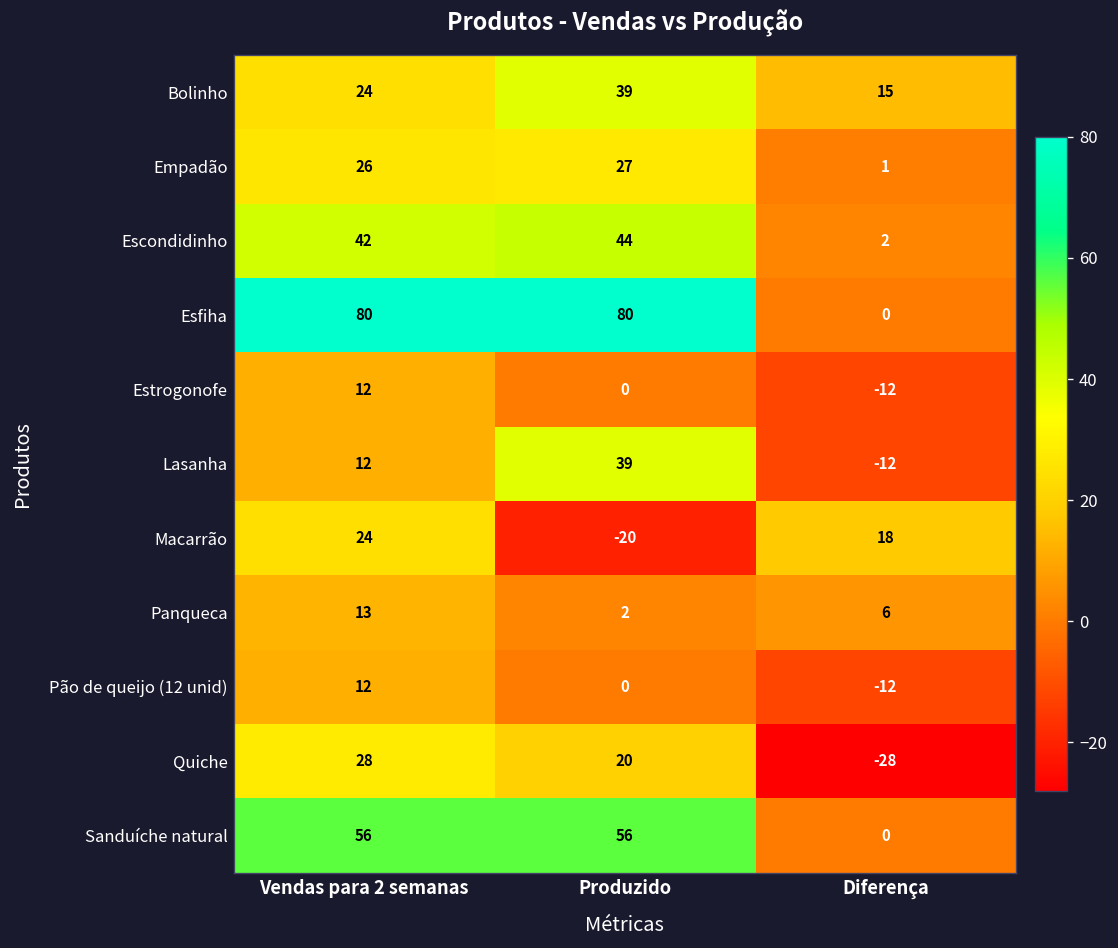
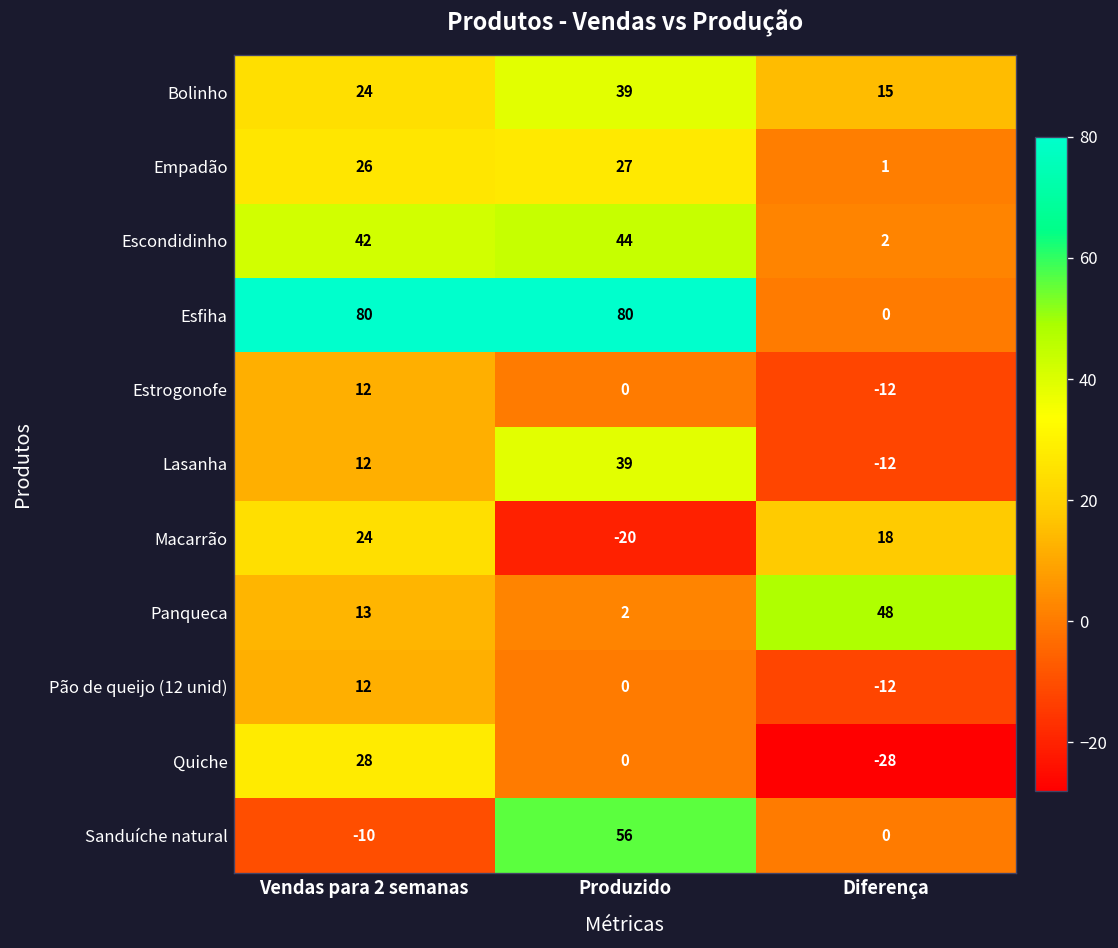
  {
    "Bolinho": {
      "Vendas para 2 semanas": 24,
      "Produzido": 39,
      "Diferença": 15
    },
    "Empadão": {
      "Vendas para 2 semanas": 26,
      "Produzido": 27,
      "Diferença": 1
    },
    "Escondidinho": {
      "Vendas para 2 semanas": 42,
      "Produzido": 44,
      "Diferença": 2
    },
    "Esfiha": {
      "Vendas para 2 semanas": 80,
      "Produzido": 80,
      "Diferença": 0
    },
    "Estrogonofe": {
      "Vendas para 2 semanas": 12,
      "Produzido": 0,
      "Diferença": -12
    },
    "Lasanha": {
      "Vendas para 2 semanas": 12,
      "Produzido": 39,
      "Diferença": -12
    },
    "Macarrão": {
      "Vendas para 2 semanas": 24,
      "Produzido": -20,
      "Diferença": 18
    },
    "Panqueca": {
      "Vendas para 2 semanas": 13,
      "Produzido": 2,
-     "Diferença": 6
+     "Diferença": 48
    },
    "Pão de queijo (12 unid)": {
      "Vendas para 2 semanas": 12,
      "Produzido": 0,
      "Diferença": -12
    },
    "Quiche": {
      "Vendas para 2 semanas": 28,
-     "Produzido": 20,
+     "Produzido": 0,
      "Diferença": -28
    },
    "Sanduíche natural": {
-     "Vendas para 2 semanas": 56,
+     "Vendas para 2 semanas": -10,
      "Produzido": 56,
      "Diferença": 0
    }
  }
